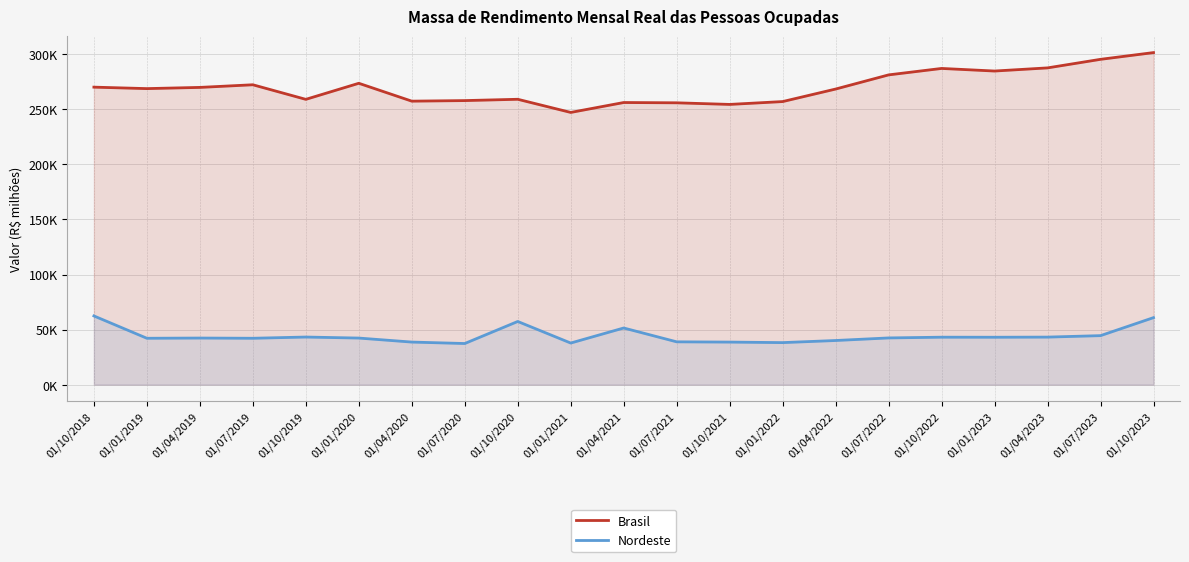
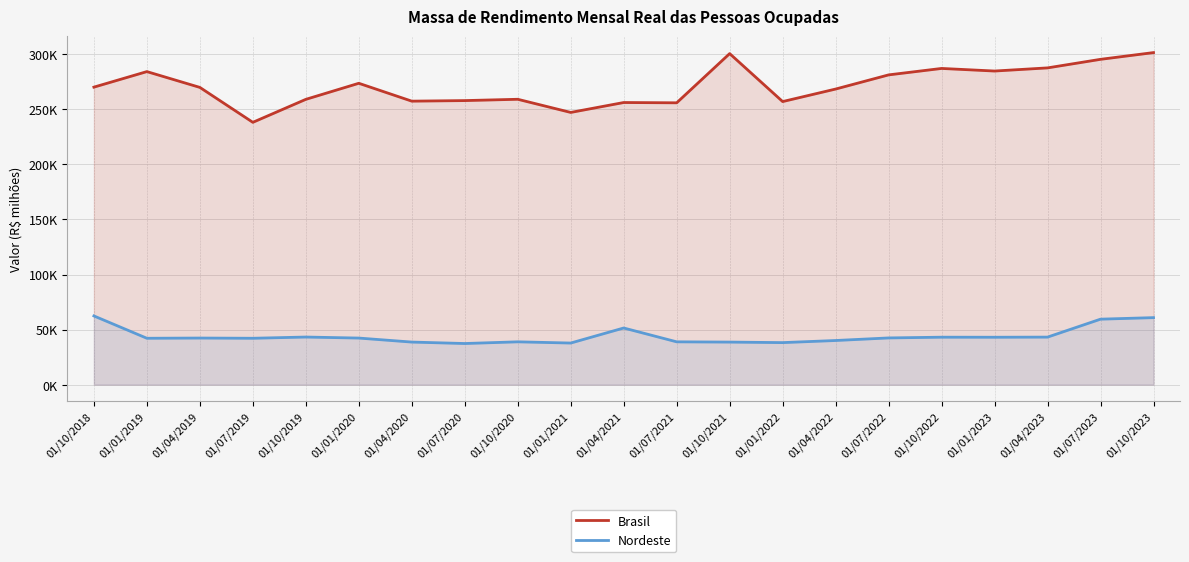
  {
    "Brasil": {
      "01/10/2018": 270000,
-     "01/01/2019": 269000,
+     "01/01/2019": 284000,
      "01/04/2019": 270000,
-     "01/07/2019": 272000,
+     "01/07/2019": 238000,
      "01/10/2019": 259000,
      "01/01/2020": 274000,
      "01/04/2020": 257000,
      "01/07/2020": 258000,
      "01/10/2020": 259000,
      "01/01/2021": 247000,
      "01/04/2021": 256000,
      "01/07/2021": 256000,
-     "01/10/2021": 255000,
+     "01/10/2021": 301000,
      "01/01/2022": 257000,
      "01/04/2022": 268000,
      "01/07/2022": 281000,
      "01/10/2022": 287000,
      "01/01/2023": 285000,
      "01/04/2023": 288000,
      "01/07/2023": 295000,
      "01/10/2023": 302000
    },
    "Nordeste": {
      "01/10/2018": 62000,
      "01/01/2019": 42000,
      "01/04/2019": 42000,
      "01/07/2019": 42000,
      "01/10/2019": 43000,
      "01/01/2020": 42000,
      "01/04/2020": 39000,
      "01/07/2020": 37000,
-     "01/10/2020": 57000,
+     "01/10/2020": 39000,
      "01/01/2021": 38000,
      "01/04/2021": 51000,
      "01/07/2021": 39000,
      "01/10/2021": 39000,
      "01/01/2022": 38000,
      "01/04/2022": 40000,
      "01/07/2022": 42000,
      "01/10/2022": 43000,
      "01/01/2023": 43000,
      "01/04/2023": 43000,
-     "01/07/2023": 45000,
+     "01/07/2023": 59000,
      "01/10/2023": 61000
    }
  }
